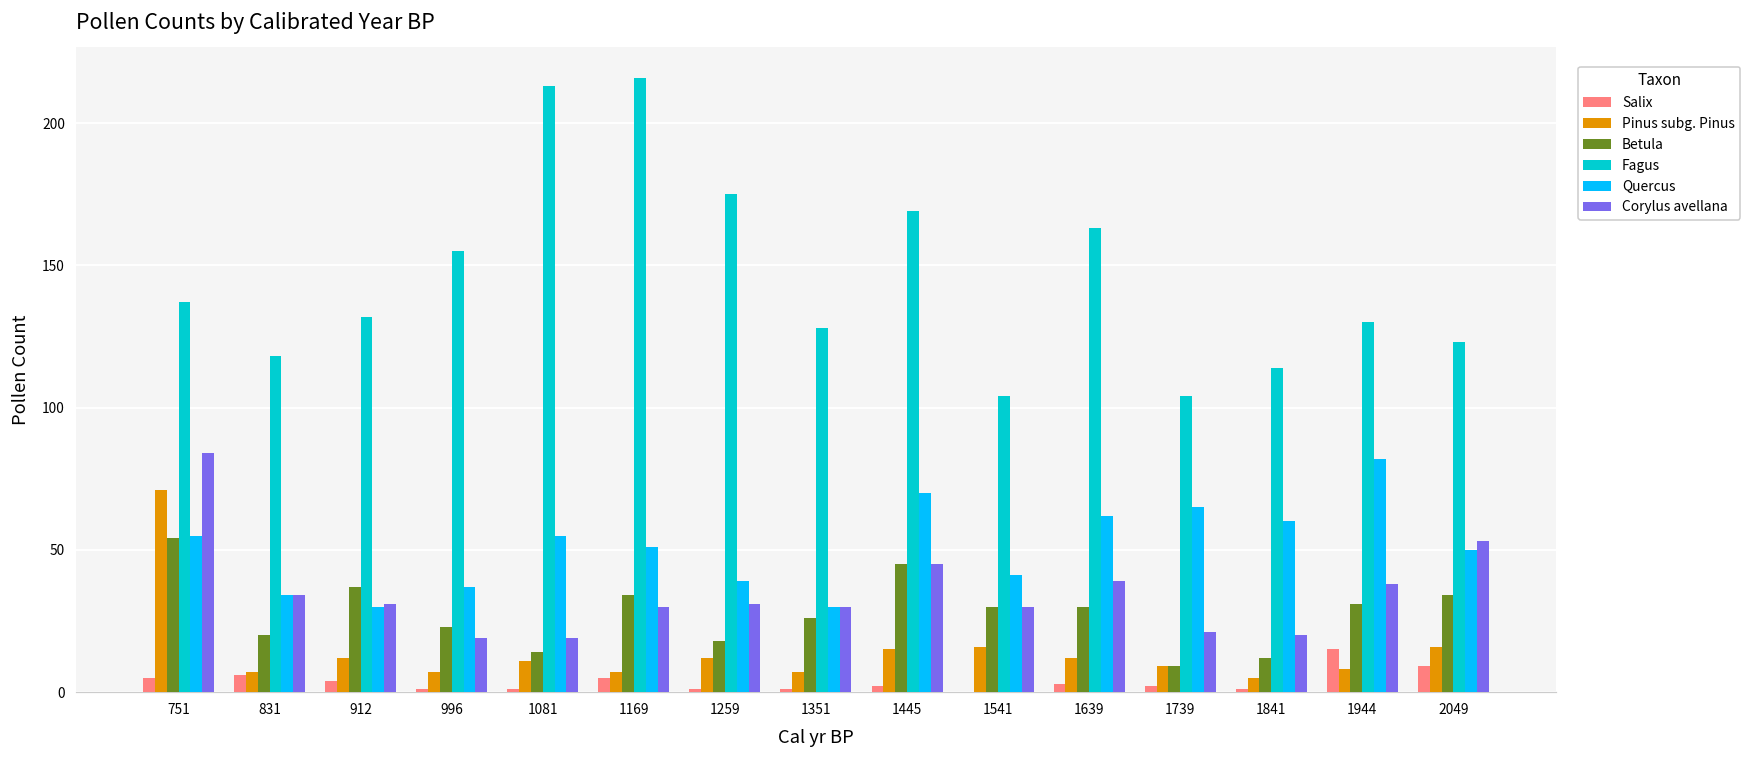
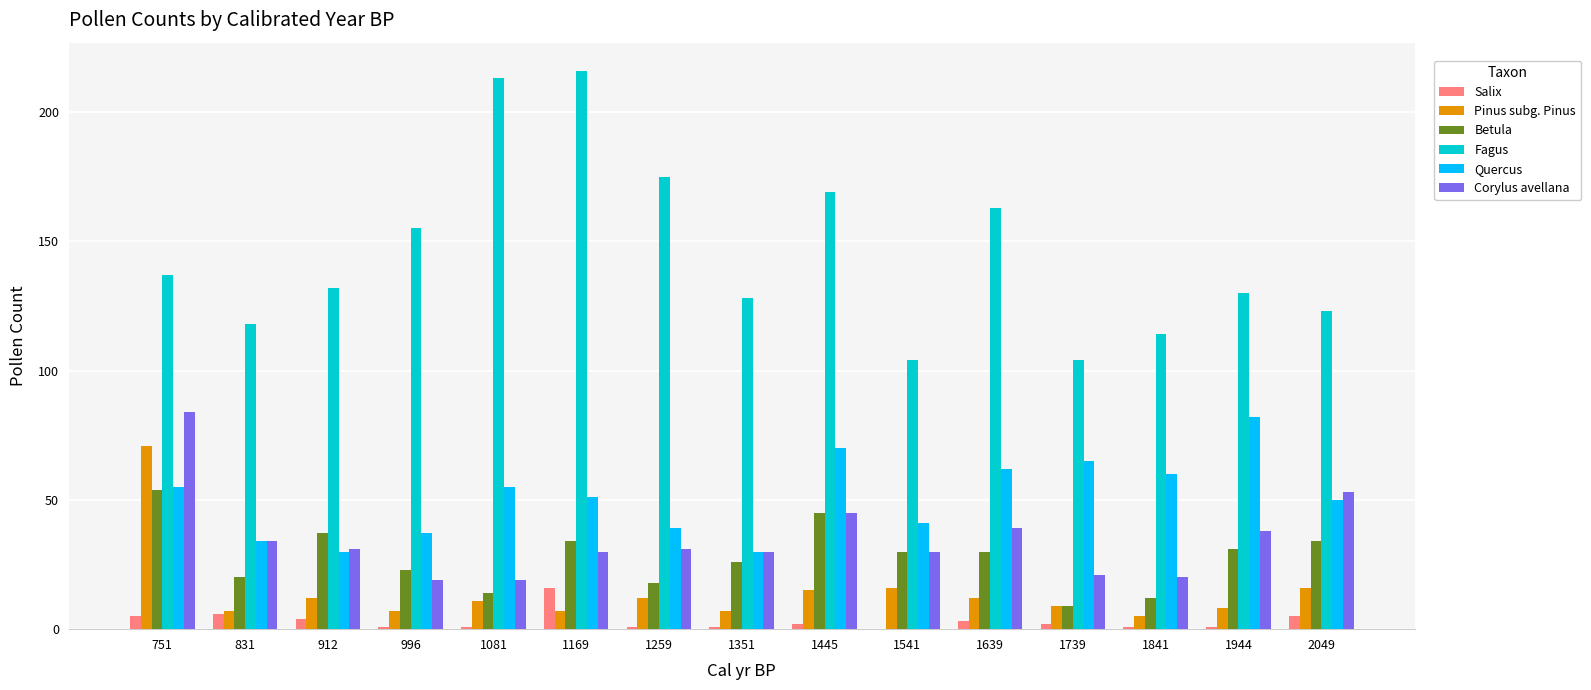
  {
    "Salix": {
      "751": 5,
      "831": 6,
      "912": 4,
      "996": 1,
      "1081": 1,
-     "1169": 5,
+     "1169": 16,
      "1259": 1,
      "1351": 1,
      "1445": 2,
      "1541": 0,
      "1639": 3,
      "1739": 2,
      "1841": 1,
-     "1944": 15,
-     "2049": 9
+     "1944": 1,
+     "2049": 5
    },
    "Pinus subg. Pinus": {
      "751": 71,
      "831": 7,
      "912": 12,
      "996": 7,
      "1081": 11,
      "1169": 7,
      "1259": 12,
      "1351": 7,
      "1445": 15,
      "1541": 16,
      "1639": 12,
      "1739": 9,
      "1841": 5,
      "1944": 8,
      "2049": 16
    },
    "Betula": {
      "751": 54,
      "831": 20,
      "912": 37,
      "996": 23,
      "1081": 14,
      "1169": 34,
      "1259": 18,
      "1351": 26,
      "1445": 45,
      "1541": 30,
      "1639": 30,
      "1739": 9,
      "1841": 12,
      "1944": 31,
      "2049": 34
    },
    "Corylus avellana": {
      "751": 84,
      "831": 34,
      "912": 31,
      "996": 19,
      "1081": 19,
      "1169": 30,
      "1259": 31,
      "1351": 30,
      "1445": 45,
      "1541": 30,
      "1639": 39,
      "1739": 21,
      "1841": 20,
      "1944": 38,
      "2049": 53
    }
  }
